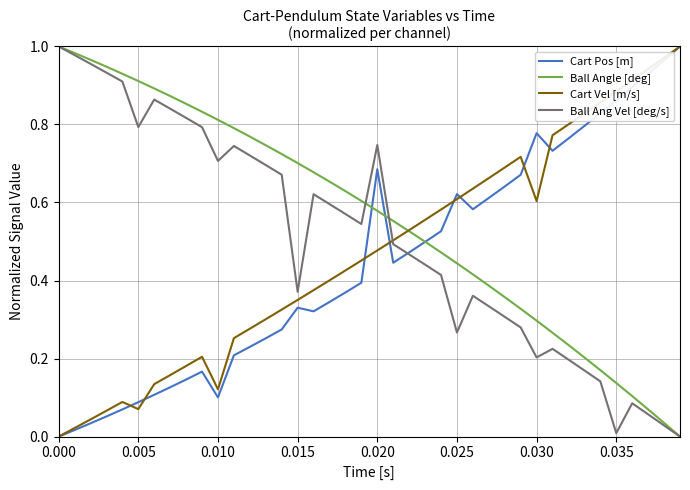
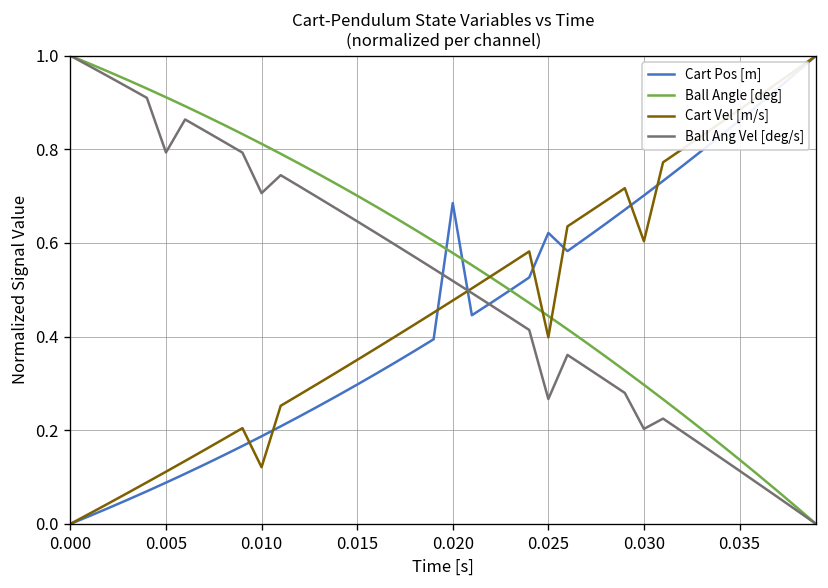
  {
    "Cart Pos [m]": {
      "0.005": 0.09,
-     "0.010": 0.10,
-     "0.015": 0.33,
+     "0.010": 0.19,
+     "0.015": 0.30,
      "0.020": 0.69,
      "0.025": 0.62,
-     "0.030": 0.78
+     "0.030": 0.70
    },
    "Ball Angle [deg]": {
      "0.005": 0.91,
      "0.010": 0.81,
      "0.015": 0.70,
      "0.020": 0.58,
      "0.025": 0.44,
      "0.030": 0.30,
      "0.035": 0.14
    },
    "Cart Vel [m/s]": {
-     "0.005": 0.07,
+     "0.005": 0.11,
      "0.010": 0.12,
      "0.015": 0.35,
      "0.020": 0.48,
-     "0.025": 0.61,
+     "0.025": 0.40,
      "0.030": 0.60
    },
    "Ball Ang Vel [deg/s]": {
      "0.005": 0.79,
      "0.010": 0.71,
-     "0.015": 0.37,
-     "0.020": 0.75,
+     "0.015": 0.65,
+     "0.020": 0.52,
      "0.025": 0.27,
      "0.030": 0.20,
-     "0.035": 0.01
+     "0.035": 0.11
    }
  }
